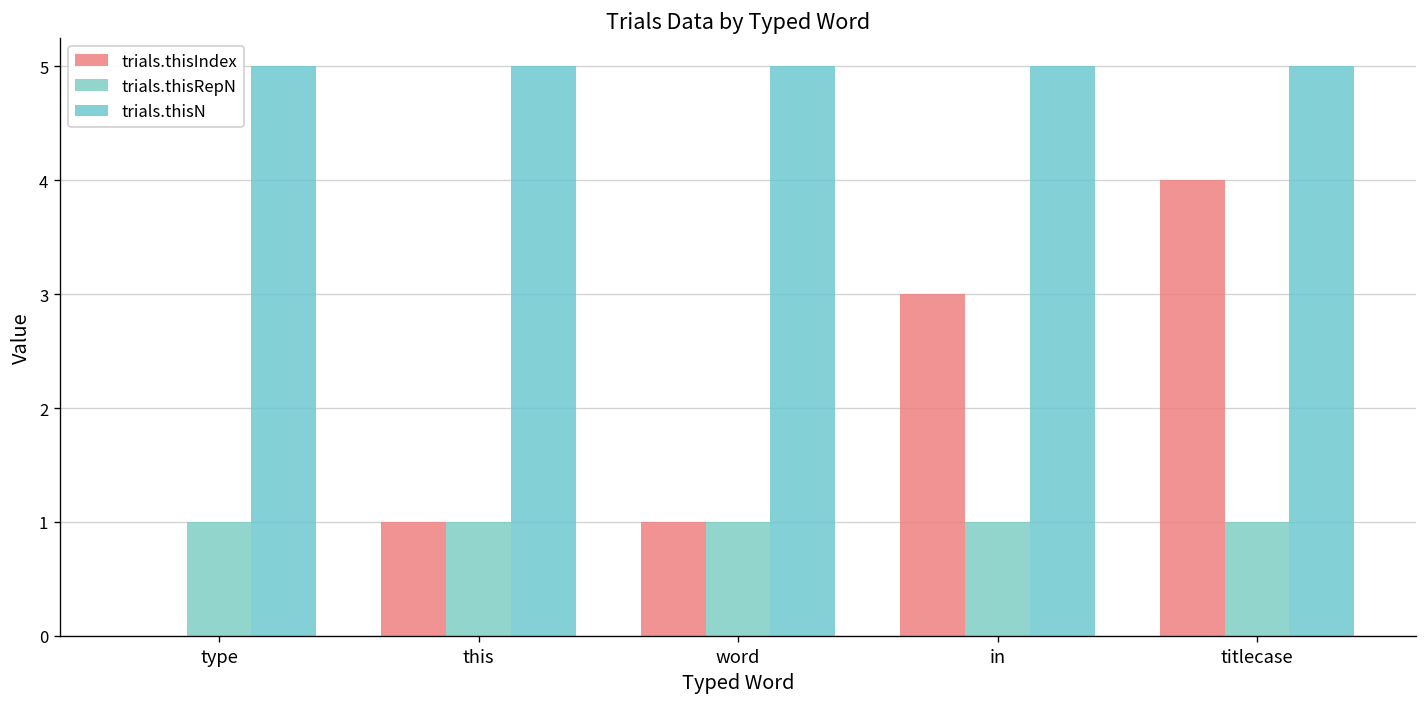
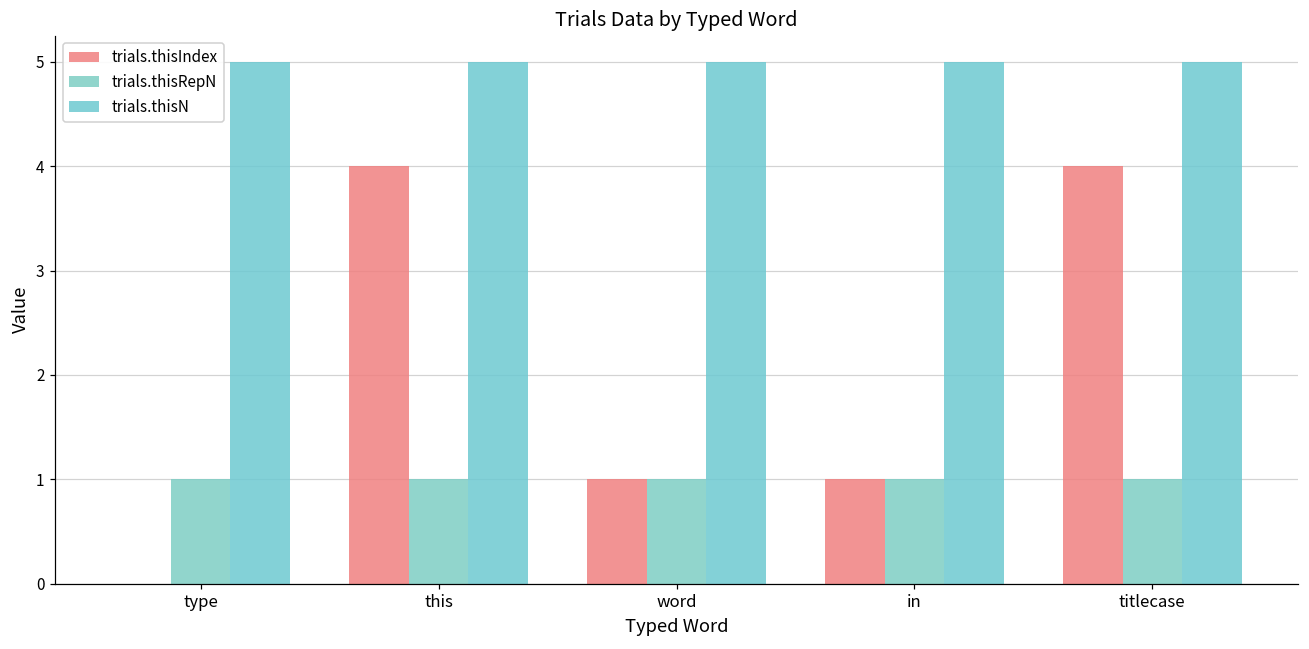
  {
    "trials.thisIndex": {
      "type": 0,
-     "this": 1,
+     "this": 4,
      "word": 1,
-     "in": 3,
+     "in": 1,
      "titlecase": 4
    }
  }
